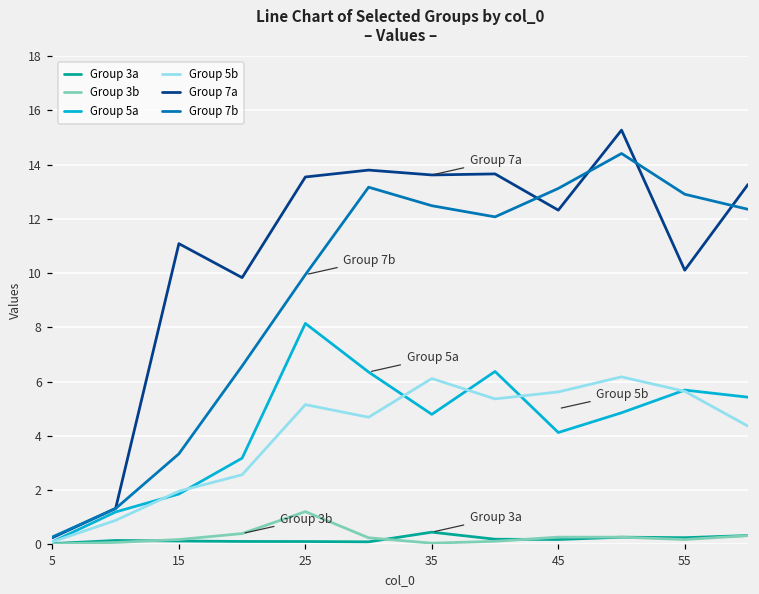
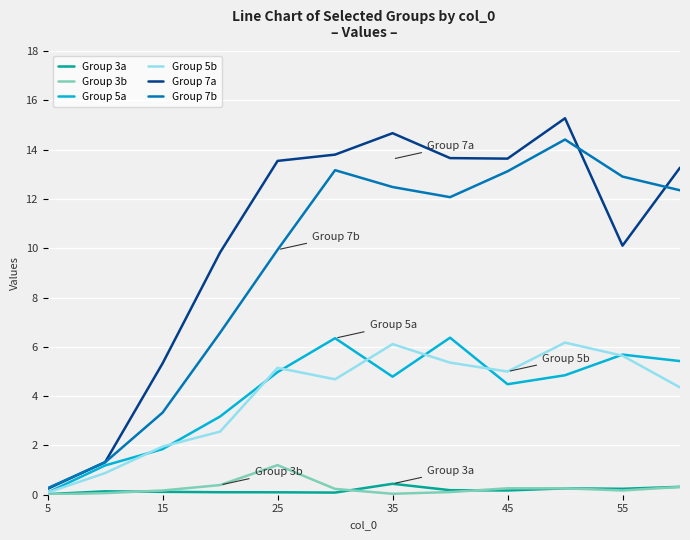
  {
    "Group 3b": {
      "35": 0.0
    },
    "Group 5a": {
      "15": 1.9,
-     "25": 8.1,
+     "25": 5.0,
      "35": 4.8,
-     "45": 4.1
+     "45": 4.5
    },
    "Group 5b": {
      "15": 2.0,
      "25": 5.1,
      "35": 6.1,
-     "45": 5.6
+     "45": 5.0
    },
    "Group 7a": {
-     "15": 11.1,
+     "15": 5.3,
      "25": 13.5,
-     "35": 13.6,
-     "45": 12.3,
+     "35": 14.7,
+     "45": 13.6,
      "55": 10.1
    }
  }
